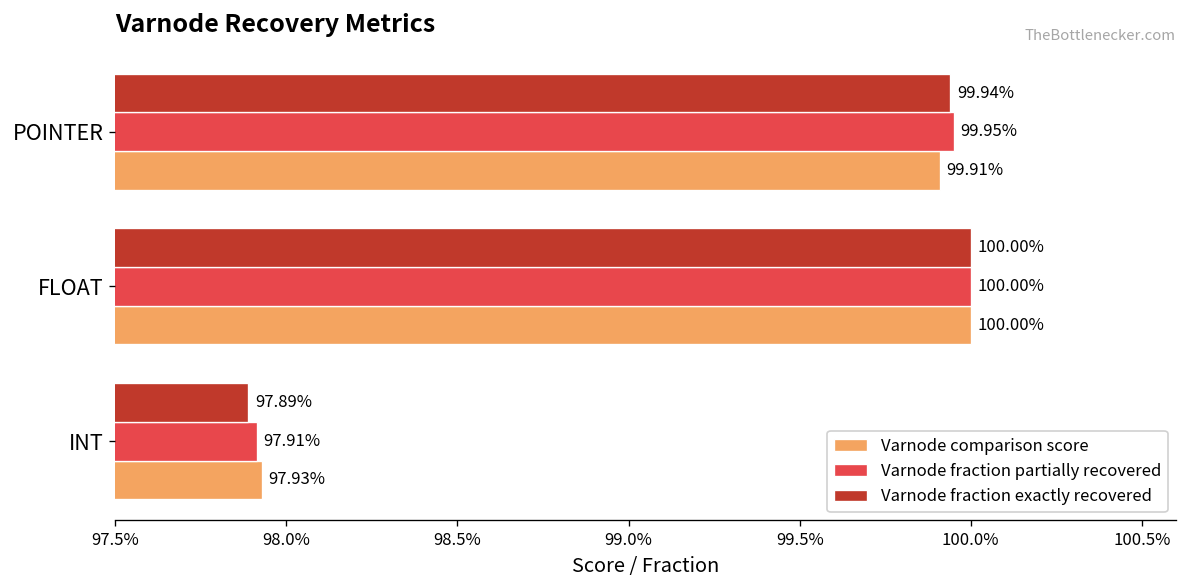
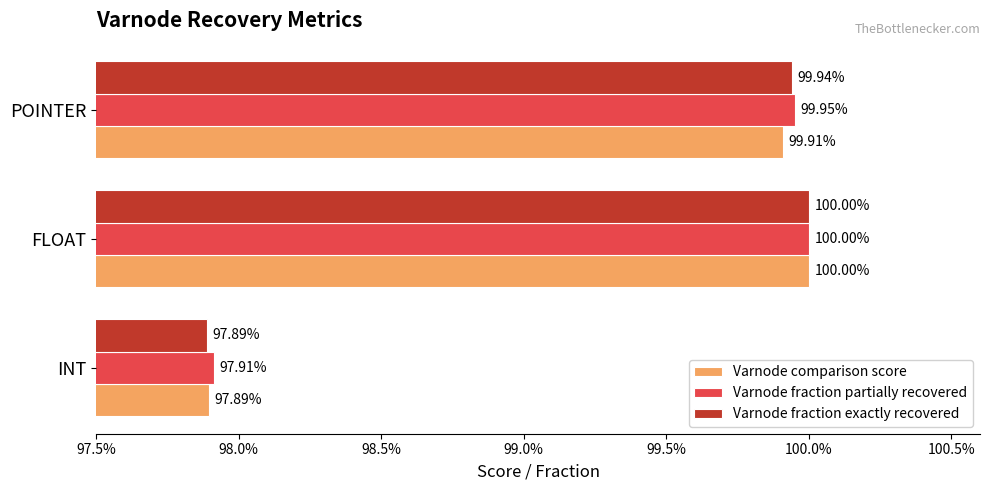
  {
    "Varnode comparison score": {
      "POINTER": "99.91%",
      "FLOAT": "100.00%",
-     "INT": "97.93%"
+     "INT": "97.89%"
    }
  }
